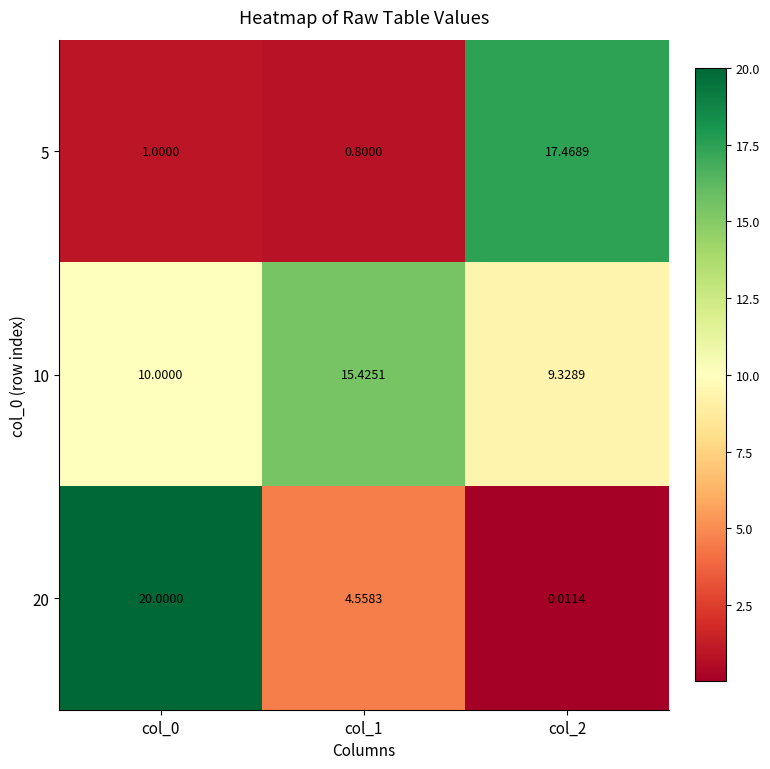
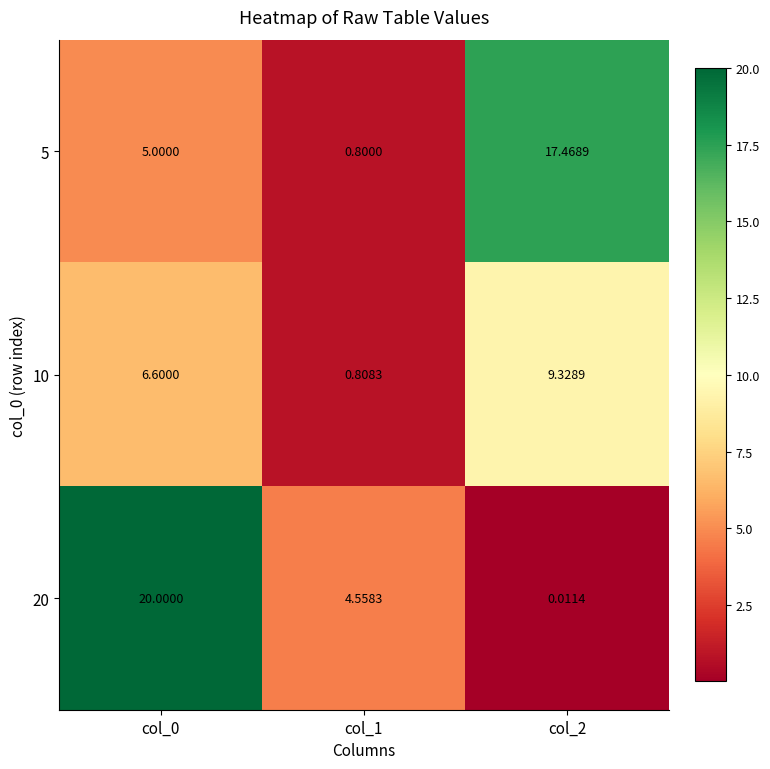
  {
    "5": {
-     "col_0": 1.0000,
+     "col_0": 5.0000,
      "col_1": 0.8000,
      "col_2": 17.4689
    },
    "10": {
-     "col_0": 10.0000,
-     "col_1": 15.4251,
+     "col_0": 6.6000,
+     "col_1": 0.8083,
      "col_2": 9.3289
    },
    "20": {
      "col_0": 20.0000,
      "col_1": 4.5583,
      "col_2": 0.0114
    }
  }
